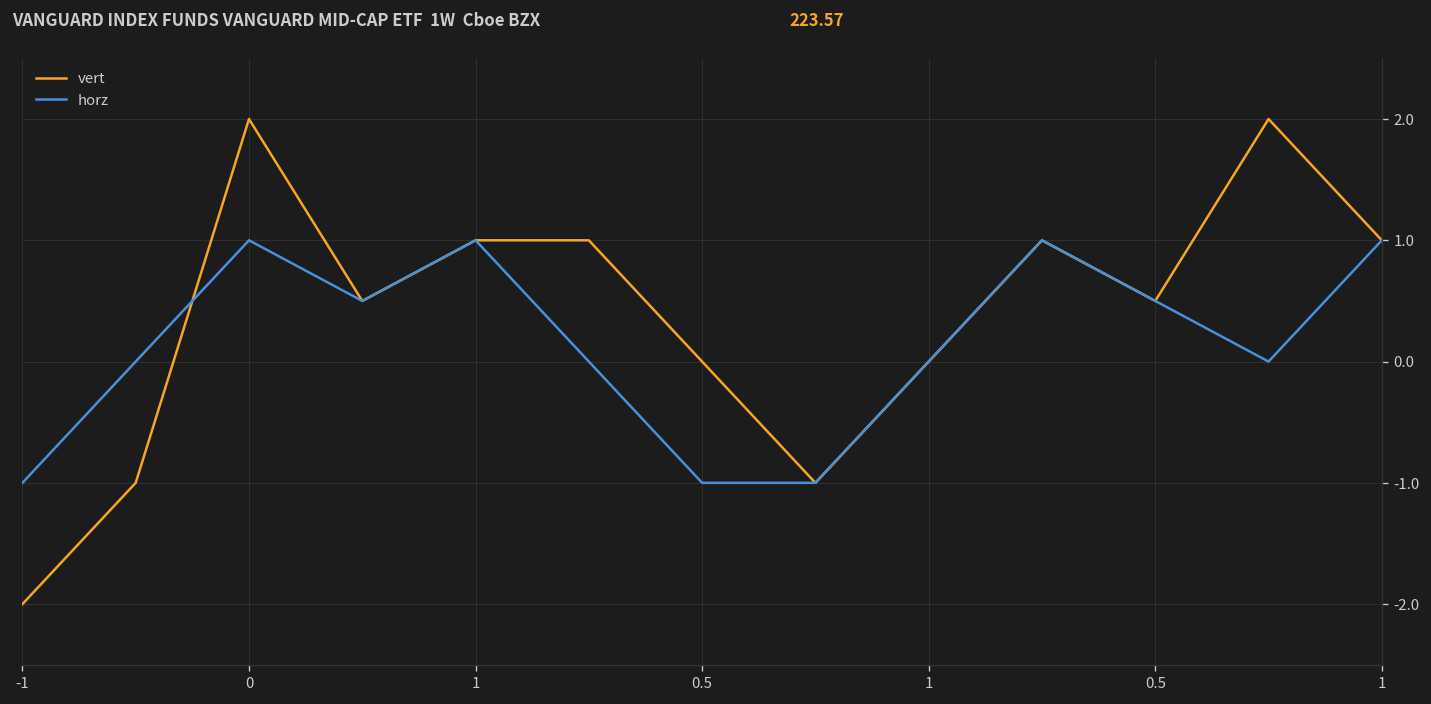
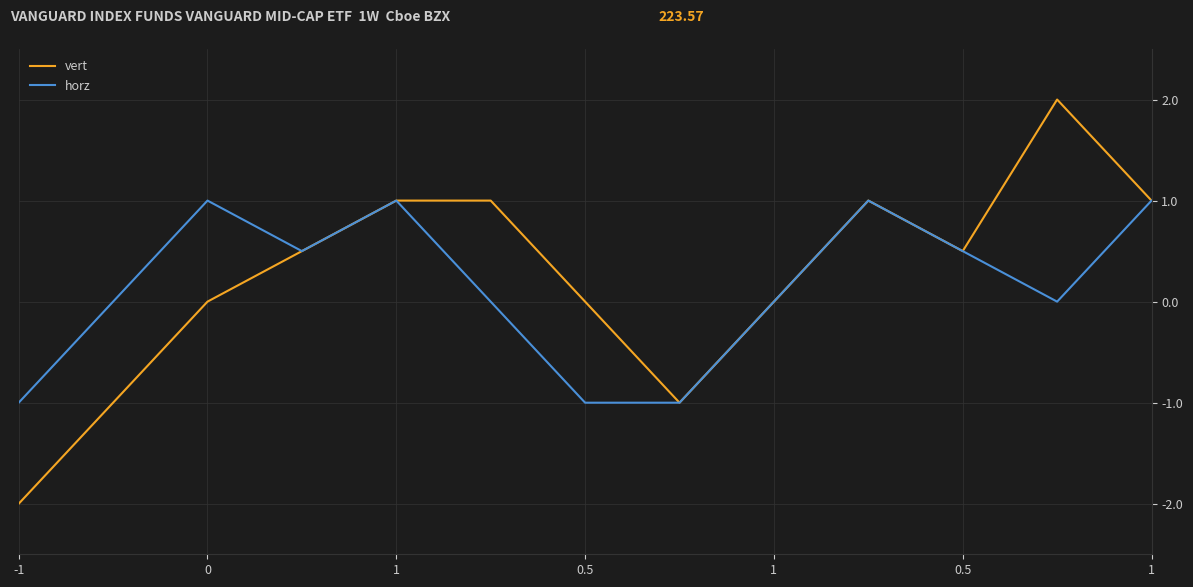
  {
    "vert": {
      "-1": -2,
-     "0": 2
+     "0": 0
    },
    "horz": {
      "-1": -1,
      "0": 1
    }
  }
